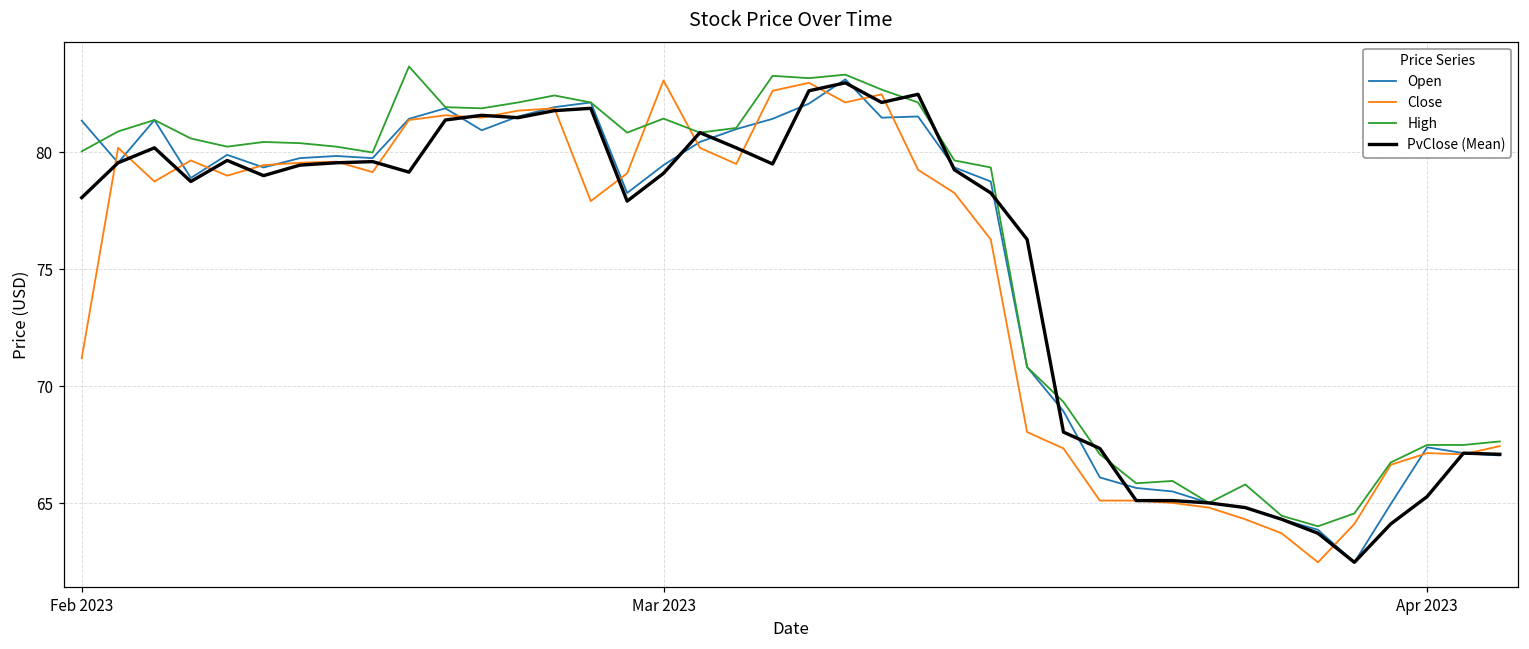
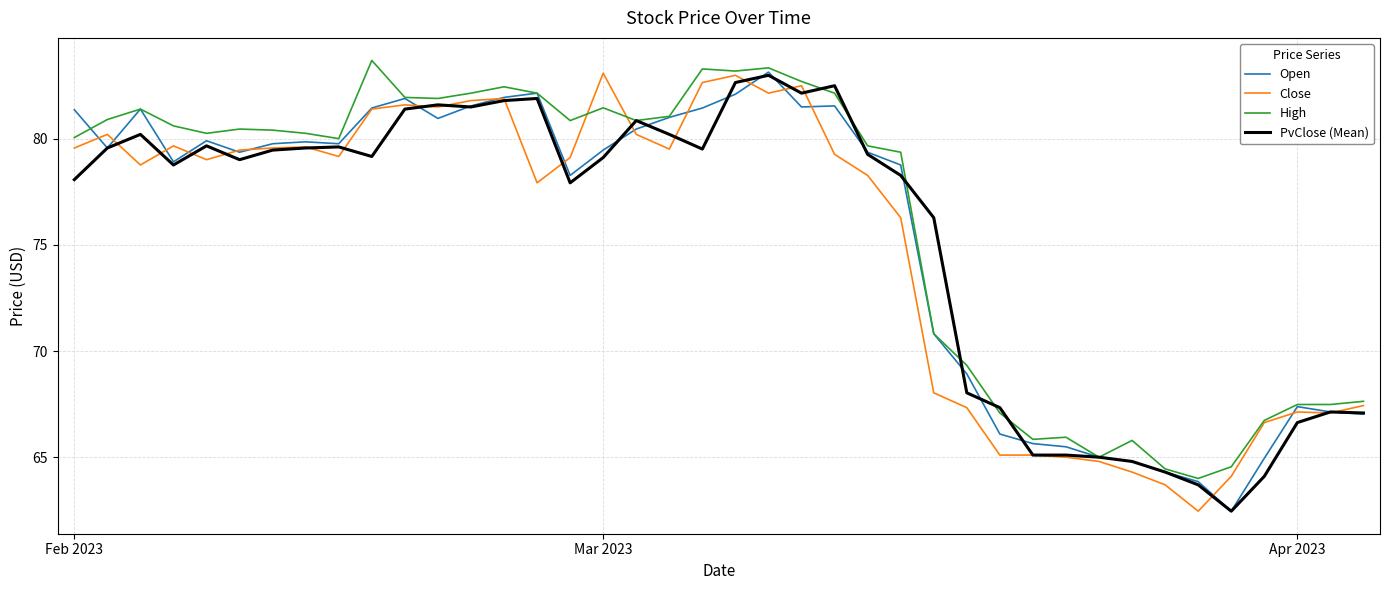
  {
    "Open": {
      "Feb 2023": 81.4,
      "Mar 2023": 79.5
    },
    "Close": {
-     "Feb 2023": 71.2,
+     "Feb 2023": 79.6,
      "Mar 2023": 83.1,
      "Apr 2023": 67.1
    },
    "High": {
      "Feb 2023": 80.1,
      "Mar 2023": 81.5
    },
    "PvClose (Mean)": {
      "Feb 2023": 78.1,
      "Mar 2023": 79.1,
-     "Apr 2023": 65.3
+     "Apr 2023": 66.6
    }
  }
